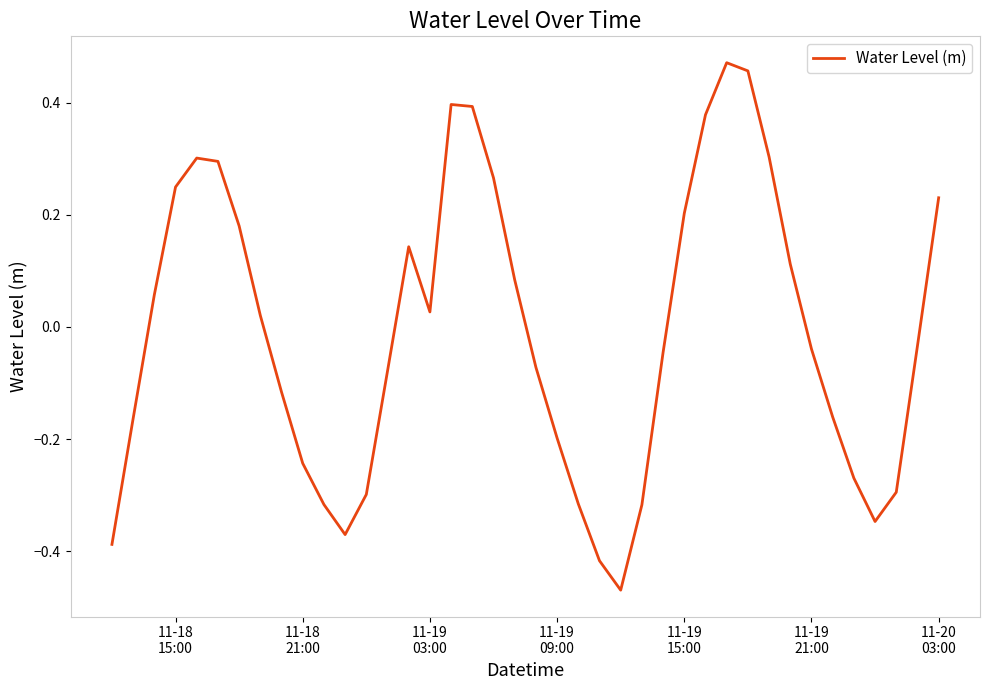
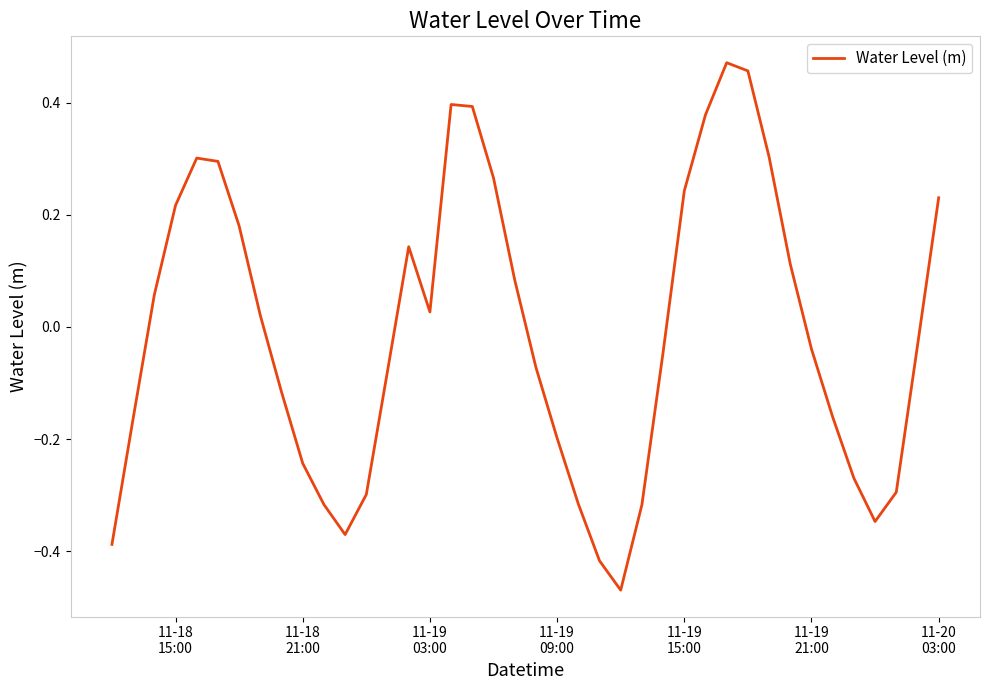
  {
-   "11-18 15:00": 0.25,
+   "11-18 15:00": 0.22,
    "11-18 21:00": -0.24,
    "11-19 03:00": 0.03,
    "11-19 09:00": -0.20,
-   "11-19 15:00": 0.20,
+   "11-19 15:00": 0.24,
    "11-19 21:00": -0.04,
    "11-20 03:00": 0.23
  }
